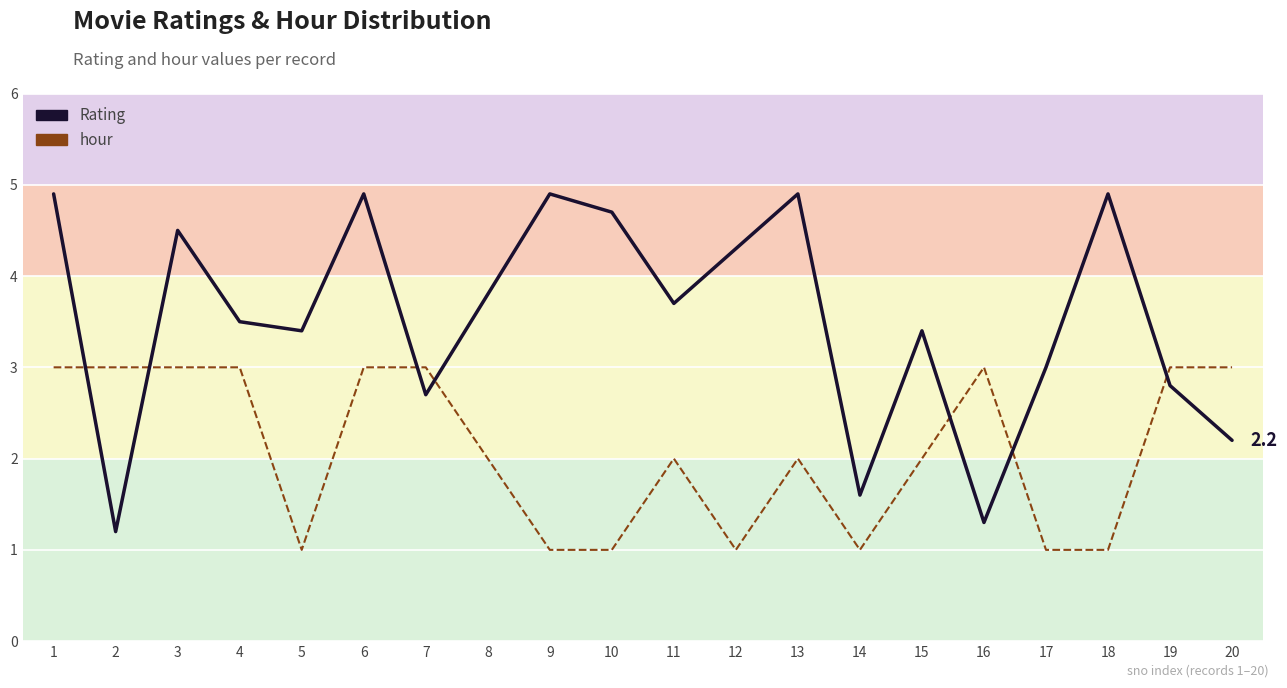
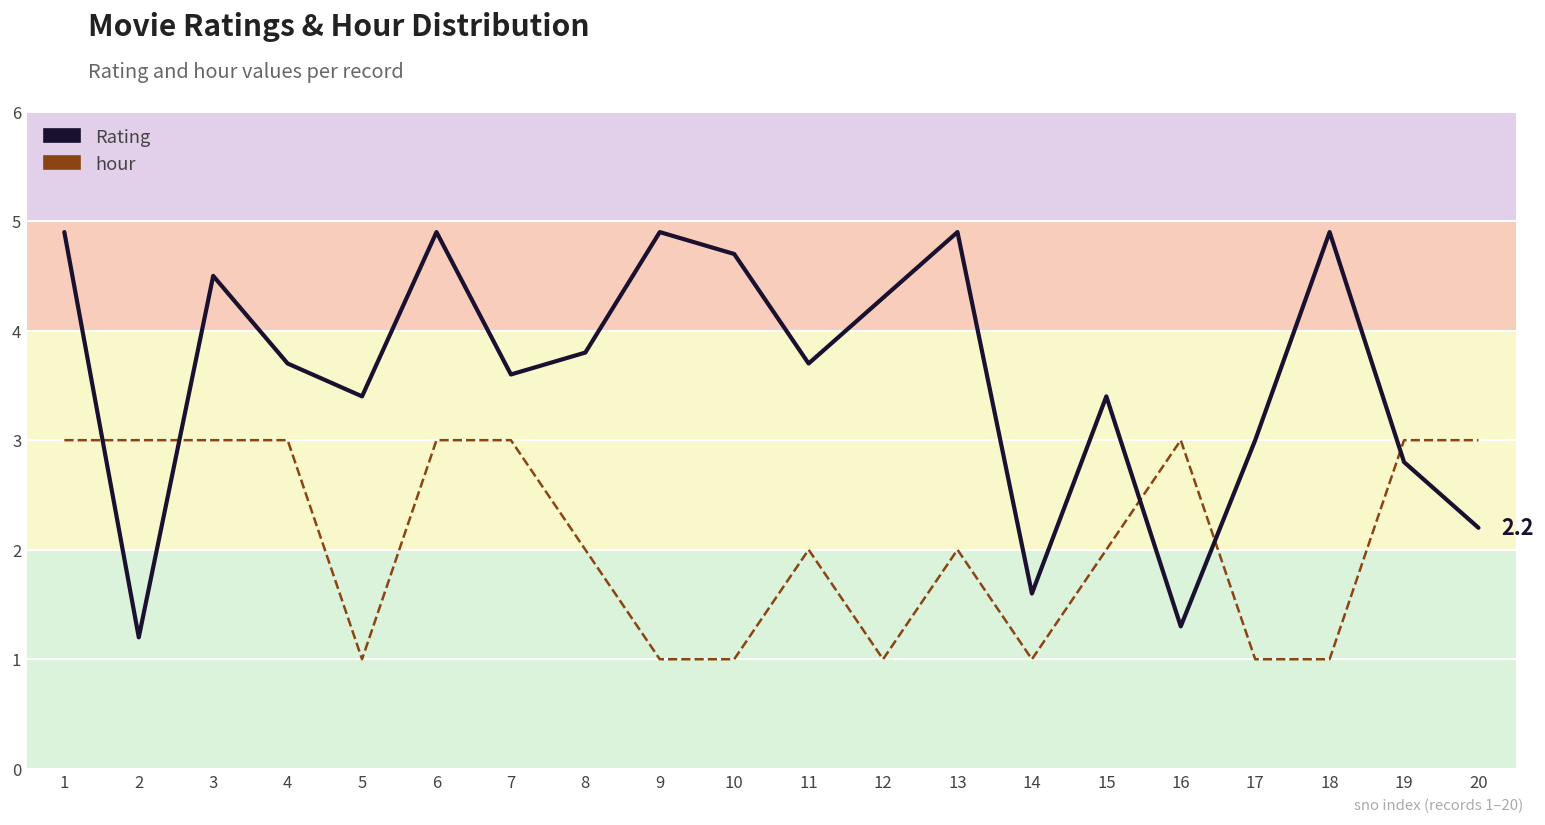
  {
    "Rating": {
      "1": 4.9,
      "2": 1.2,
      "3": 4.5,
-     "4": 3.5,
+     "4": 3.7,
      "5": 3.4,
      "6": 4.9,
-     "7": 2.7,
+     "7": 3.6,
      "8": 3.8,
      "9": 4.9,
      "10": 4.7,
      "11": 3.7,
      "12": 4.3,
      "13": 4.9,
      "14": 1.6,
      "15": 3.4,
      "16": 1.3,
      "17": 3.0,
      "18": 4.9,
      "19": 2.8
    }
  }
